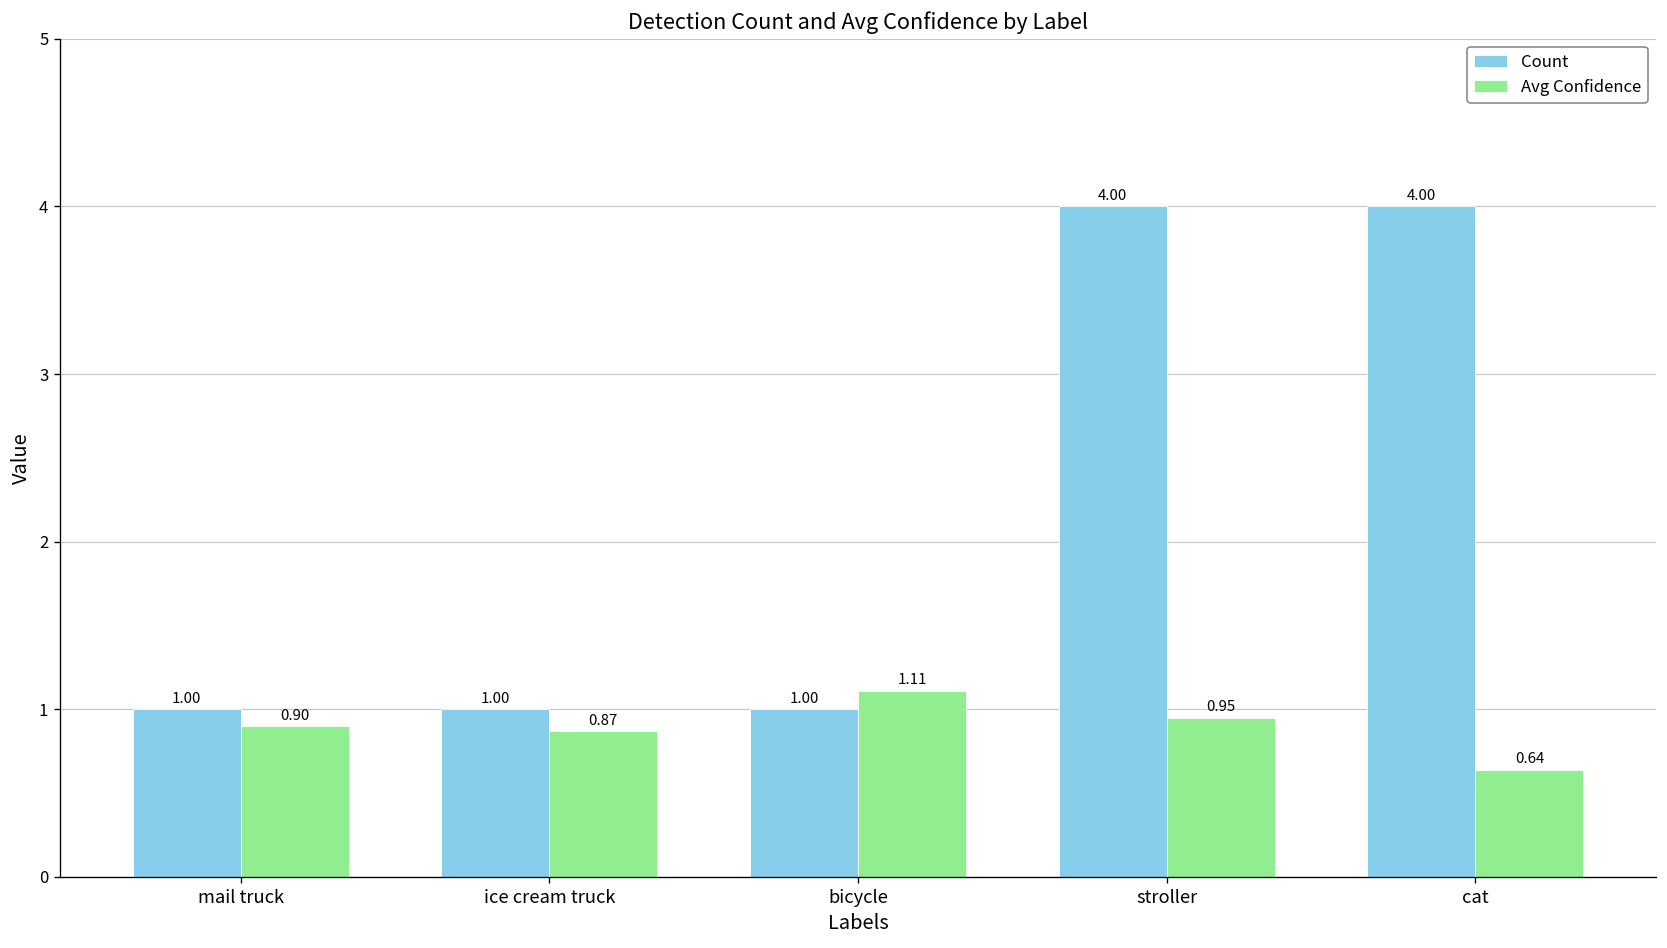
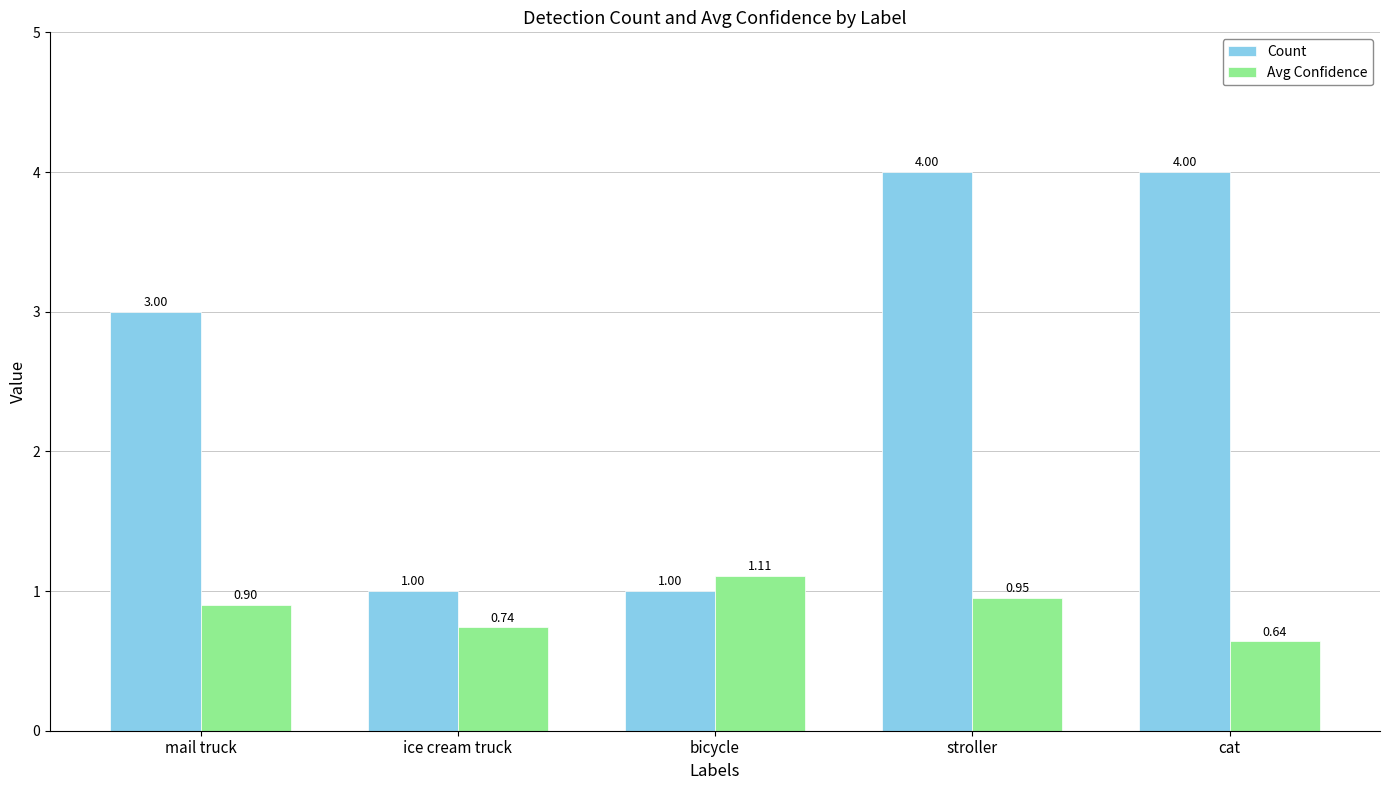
  {
    "Count": {
-     "mail truck": 1.00,
+     "mail truck": 3.00,
      "ice cream truck": 1.00,
      "bicycle": 1.00,
      "stroller": 4.00,
      "cat": 4.00
    },
    "Avg Confidence": {
      "mail truck": 0.90,
-     "ice cream truck": 0.87,
+     "ice cream truck": 0.74,
      "bicycle": 1.11,
      "stroller": 0.95,
      "cat": 0.64
    }
  }
